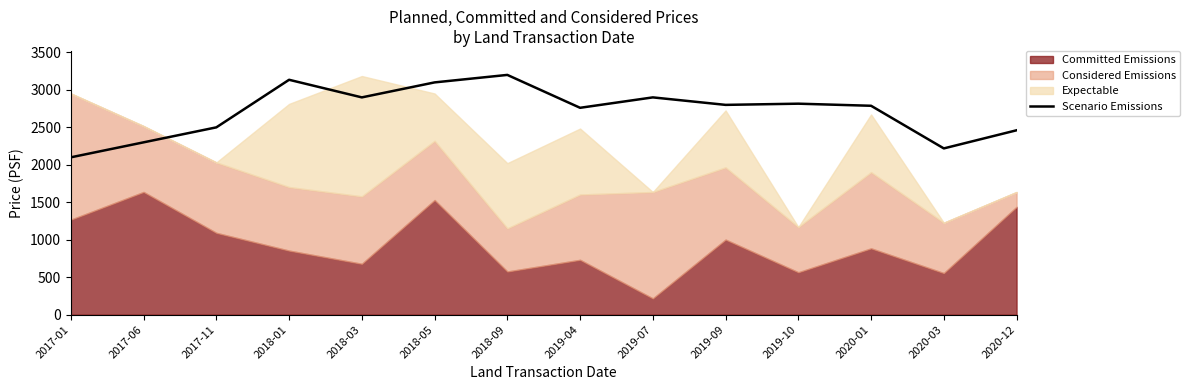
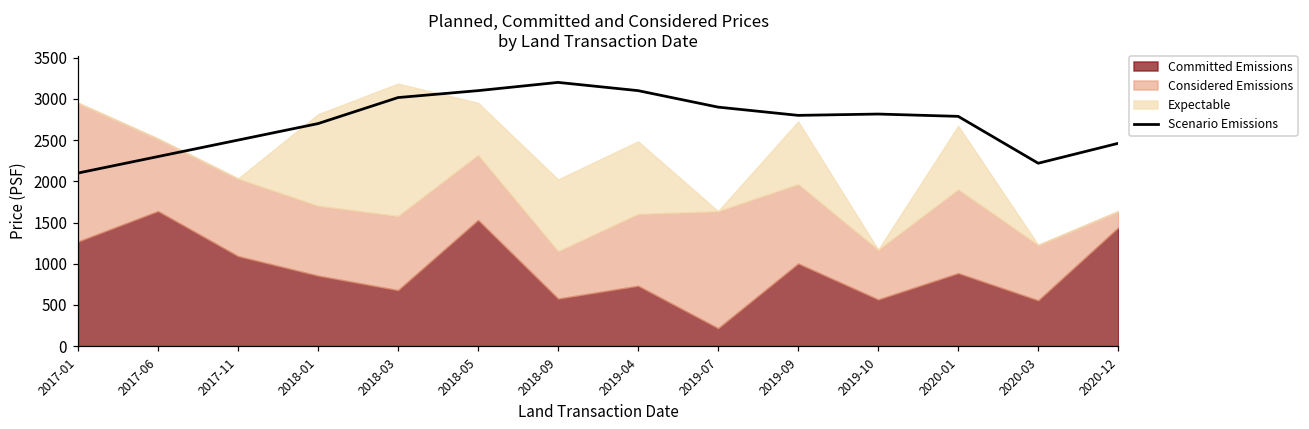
  {
    "Scenario Emissions": {
      "2017-01": 2100,
      "2017-06": 2300,
      "2017-11": 2500,
-     "2018-01": 3100,
-     "2018-03": 2900,
+     "2018-01": 2700,
+     "2018-03": 3000,
      "2018-05": 3100,
      "2018-09": 3200,
-     "2019-04": 2800,
+     "2019-04": 3100,
      "2019-07": 2900,
      "2019-09": 2800,
      "2019-10": 2800,
      "2020-01": 2800,
      "2020-03": 2200,
      "2020-12": 2500
    },
    "Committed Emissions": {
      "2017-01": 1300,
      "2017-06": 1600,
      "2017-11": 1100,
      "2018-01": 900,
      "2018-03": 700,
      "2018-05": 1500,
      "2018-09": 600,
      "2019-04": 700,
      "2019-07": 200,
      "2019-09": 1000,
      "2019-10": 600,
      "2020-01": 900,
      "2020-03": 600,
      "2020-12": 1400
    }
  }
